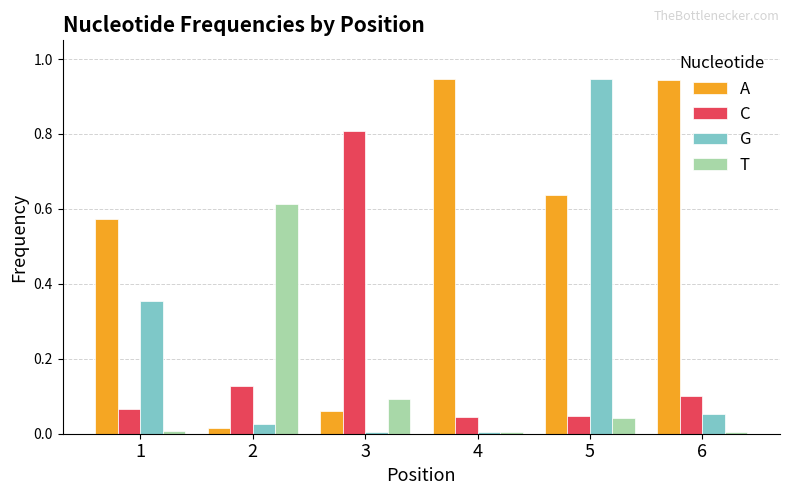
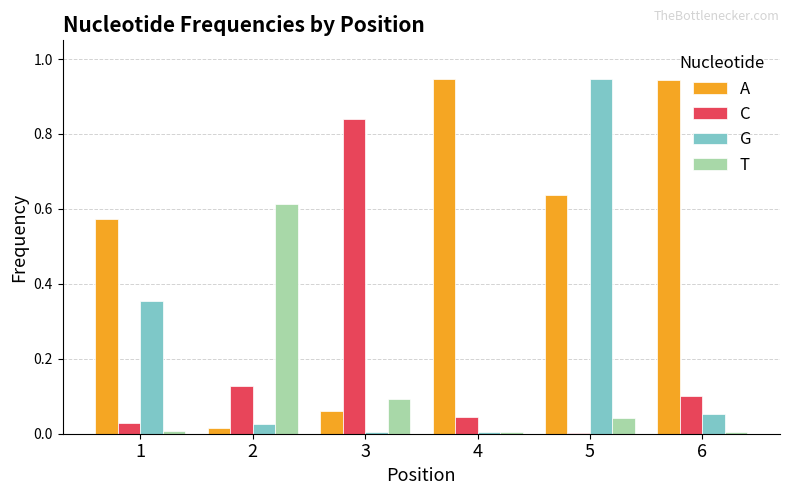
  {
    "A": {
      "1": 0.57,
      "2": 0.02,
      "3": 0.06,
      "4": 0.95,
      "5": 0.64,
      "6": 0.94
    },
    "C": {
-     "1": 0.07,
+     "1": 0.03,
      "2": 0.13,
-     "3": 0.81,
+     "3": 0.84,
      "4": 0.04,
-     "5": 0.05,
+     "5": 0.00,
      "6": 0.10
    }
  }
